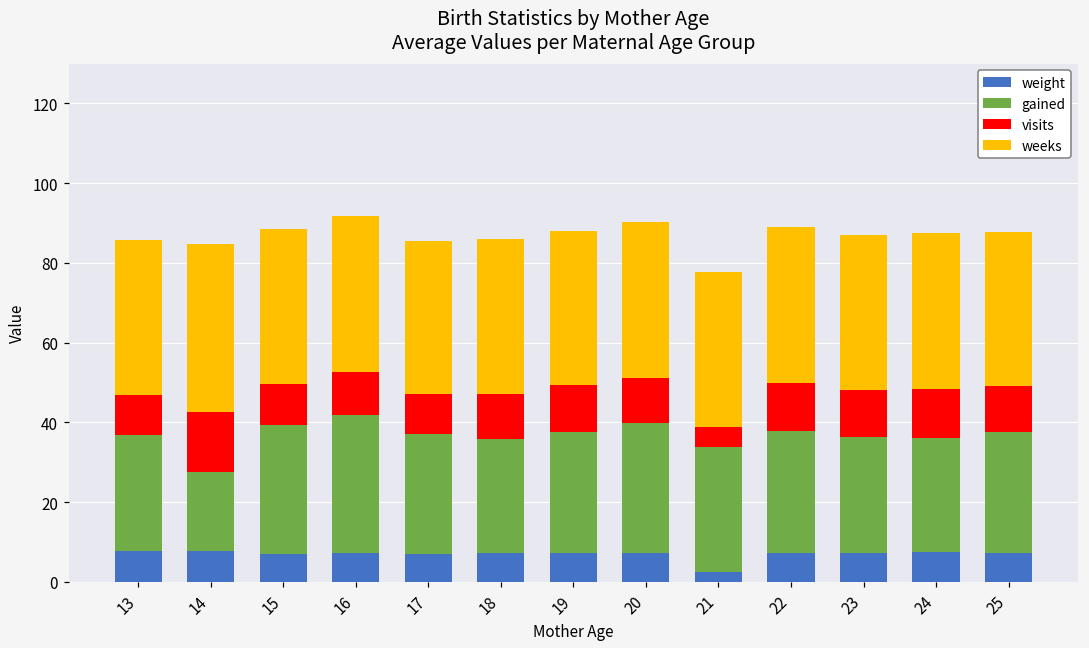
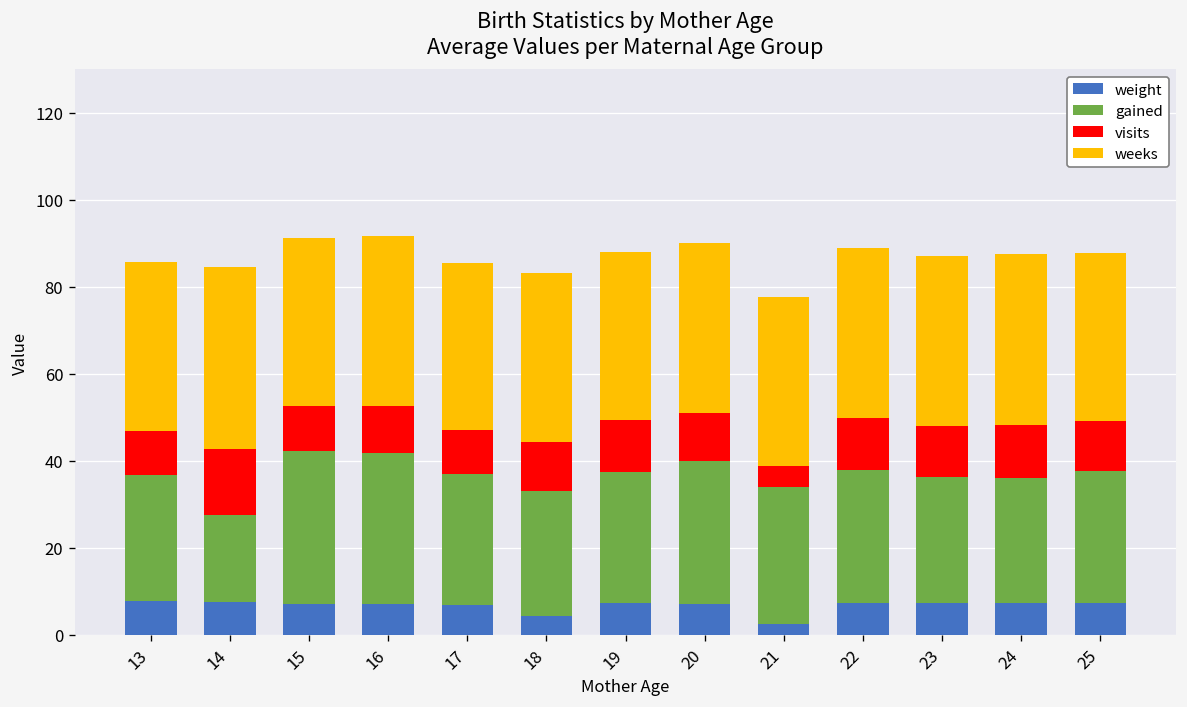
  {
    "weight": {
      "13": 8,
      "14": 8,
      "15": 7,
      "16": 7,
      "17": 7,
-     "18": 7,
+     "18": 4,
      "19": 7,
      "20": 7,
      "21": 3,
      "22": 7,
      "23": 7,
      "24": 7,
      "25": 7
    },
    "gained": {
      "13": 29,
      "14": 20,
-     "15": 32,
+     "15": 35,
      "16": 35,
      "17": 30,
      "18": 29,
      "19": 30,
      "20": 33,
      "21": 31,
      "22": 31,
      "23": 29,
      "24": 29,
      "25": 30
    },
    "visits": {
      "13": 10,
      "14": 15,
      "15": 10,
      "16": 11,
      "17": 10,
      "18": 11,
      "19": 12,
      "20": 11,
      "21": 5,
      "22": 12,
      "23": 12,
      "24": 12,
      "25": 12
    },
    "weeks": {
      "13": 39,
      "14": 42,
      "15": 39,
      "16": 39,
      "17": 38,
      "18": 39,
      "19": 39,
      "20": 39,
      "21": 39,
      "22": 39,
      "23": 39,
      "24": 39,
      "25": 39
    }
  }
